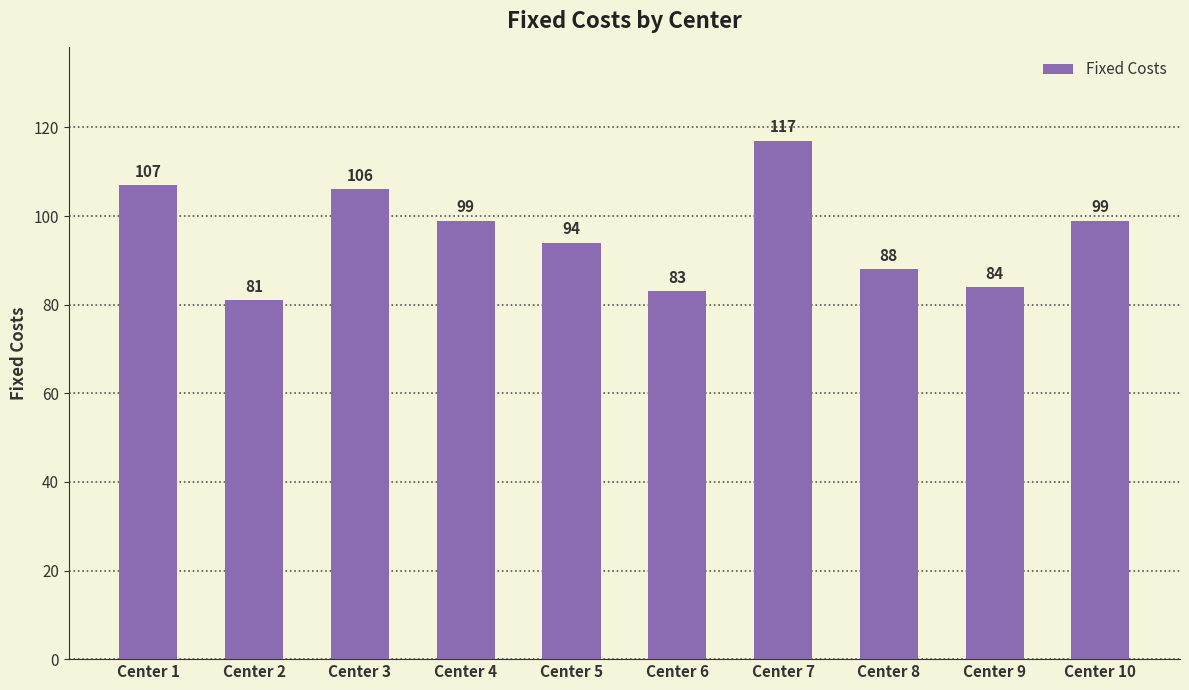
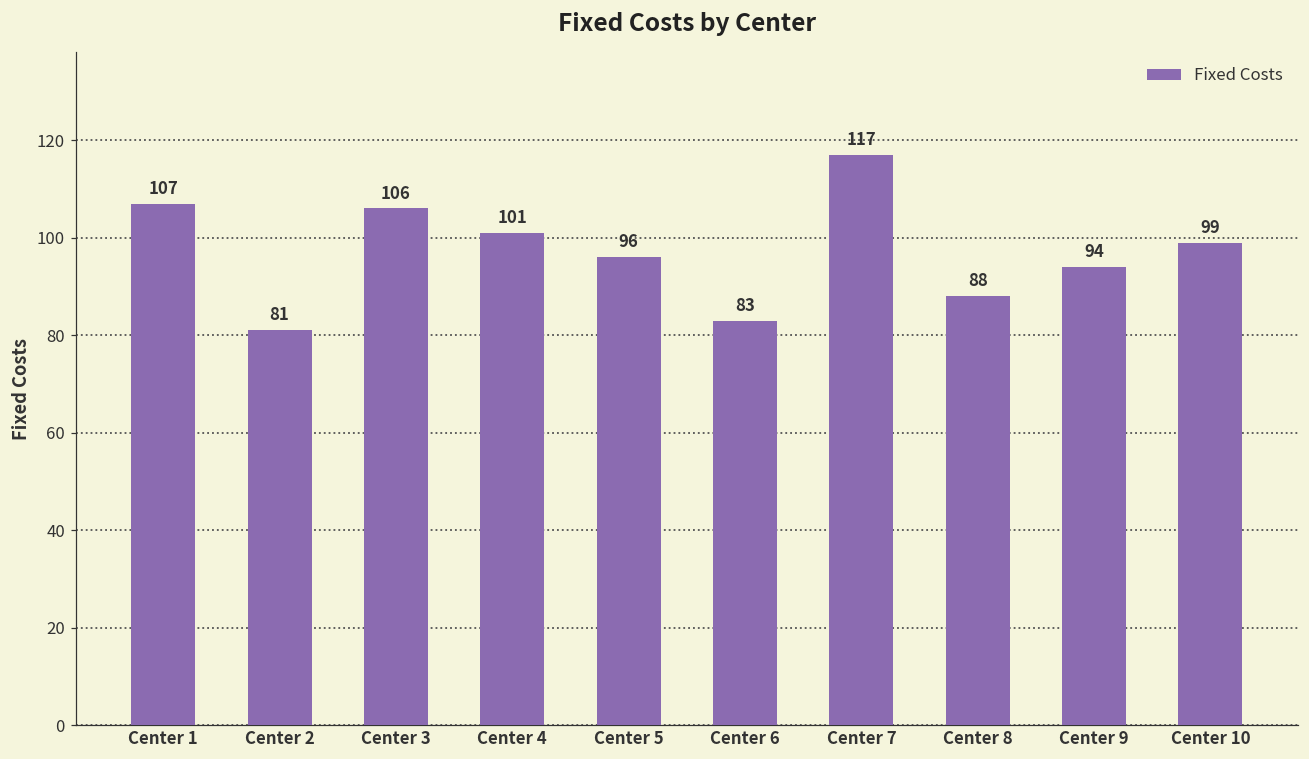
  {
    "Center 1": 107,
    "Center 2": 81,
    "Center 3": 106,
-   "Center 4": 99,
-   "Center 5": 94,
+   "Center 4": 101,
+   "Center 5": 96,
    "Center 6": 83,
    "Center 7": 117,
    "Center 8": 88,
-   "Center 9": 84,
+   "Center 9": 94,
    "Center 10": 99
  }
